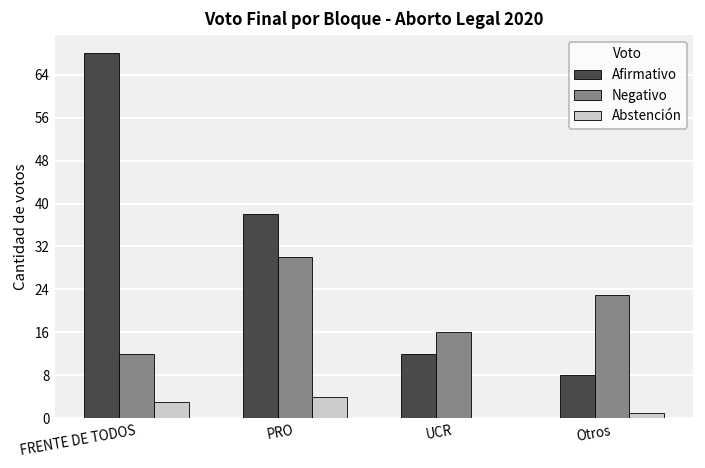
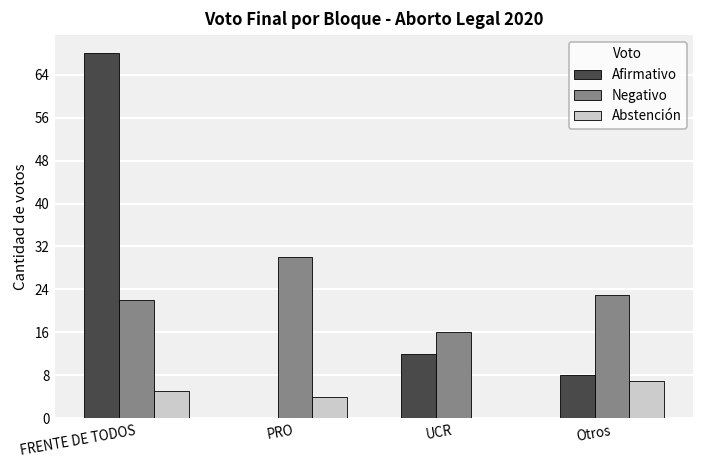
  {
    "Afirmativo": {
      "FRENTE DE TODOS": 68,
-     "PRO": 38,
+     "PRO": 0,
      "UCR": 12,
      "Otros": 8
    },
    "Negativo": {
-     "FRENTE DE TODOS": 12,
+     "FRENTE DE TODOS": 22,
      "PRO": 30,
      "UCR": 16,
      "Otros": 23
    },
    "Abstención": {
-     "FRENTE DE TODOS": 3,
+     "FRENTE DE TODOS": 5,
      "PRO": 4,
      "UCR": 0,
-     "Otros": 1
+     "Otros": 7
    }
  }
